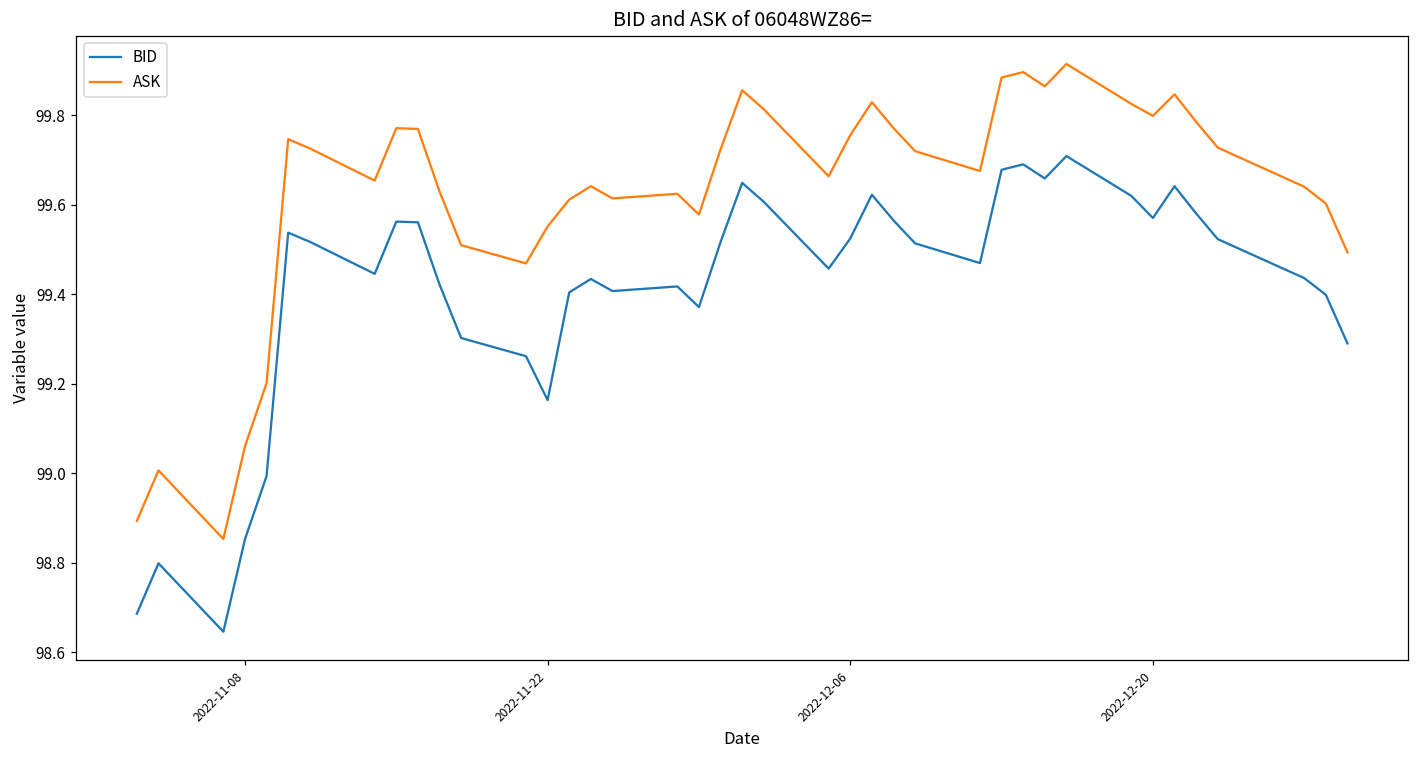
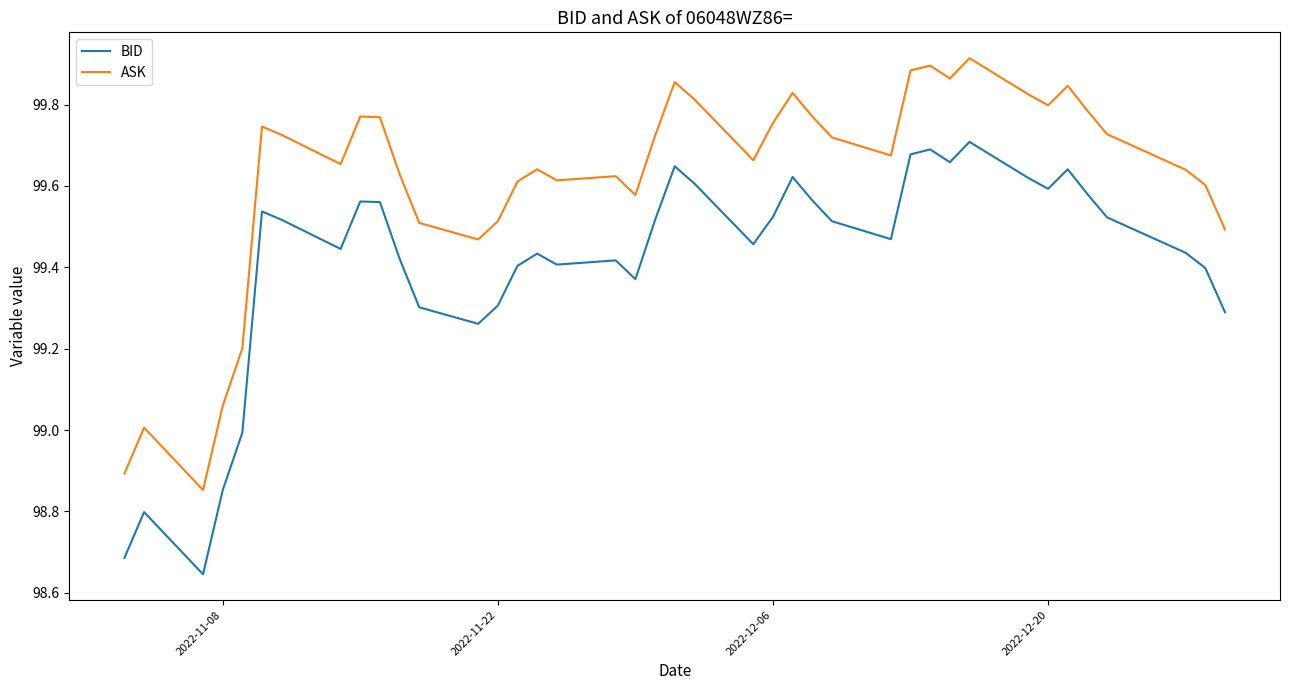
  {
    "BID": {
      "2022-11-08": 98.85,
-     "2022-11-22": 99.16,
+     "2022-11-22": 99.31,
      "2022-12-06": 99.52,
-     "2022-12-20": 99.57
+     "2022-12-20": 99.59
    },
    "ASK": {
      "2022-11-08": 99.06,
-     "2022-11-22": 99.55,
+     "2022-11-22": 99.51,
      "2022-12-06": 99.76,
      "2022-12-20": 99.80
    }
  }
